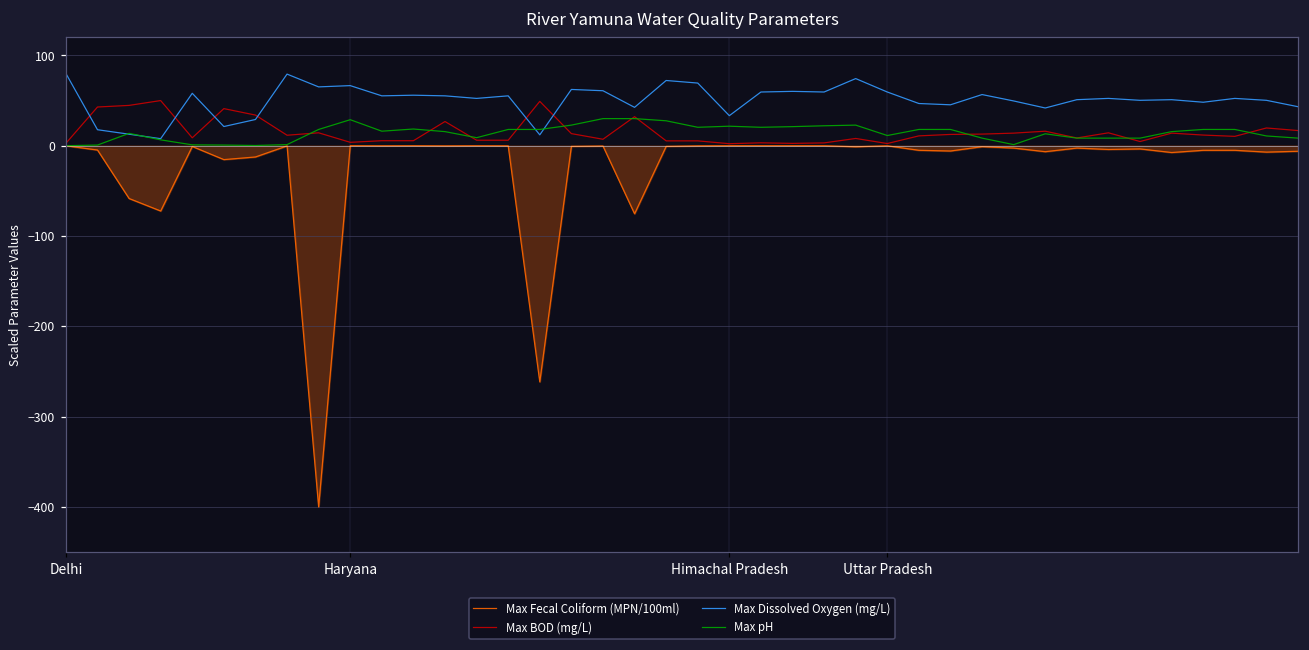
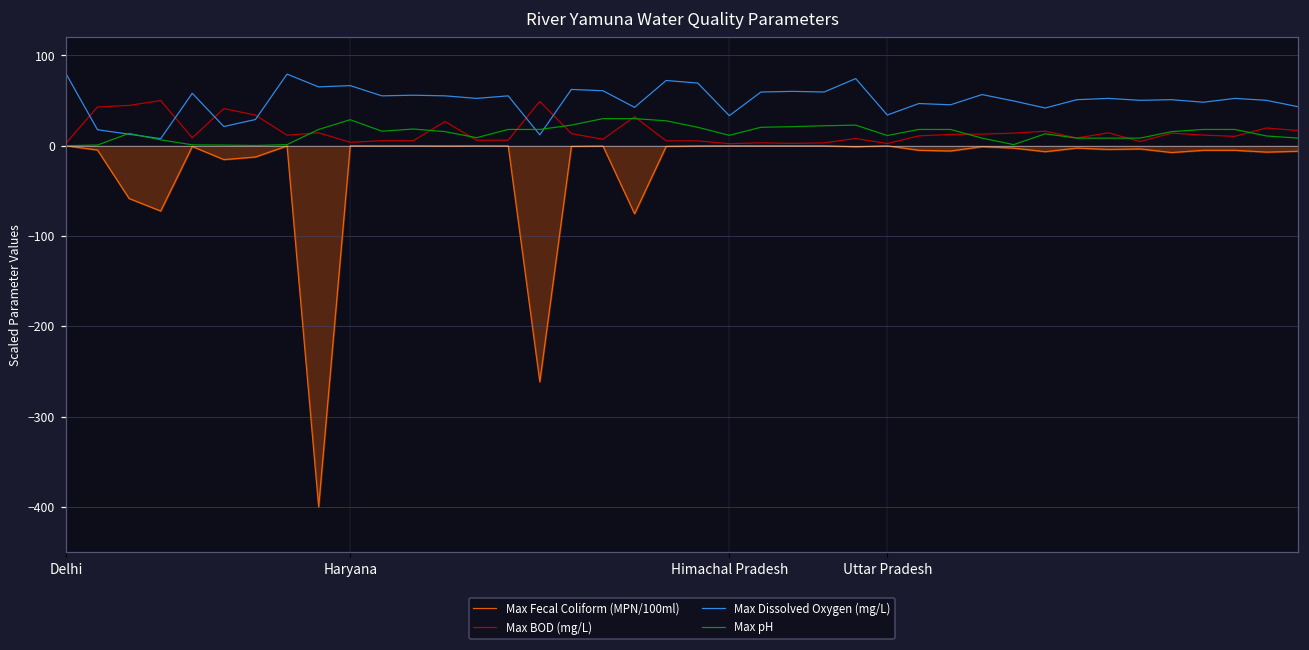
  {
    "Max BOD (mg/L)": {
      "Haryana": 0
    },
    "Max Dissolved Oxygen (mg/L)": {
      "Delhi": 80,
      "Haryana": 70,
      "Himachal Pradesh": 30,
-     "Uttar Pradesh": 60
+     "Uttar Pradesh": 30
    },
    "Max pH": {
      "Haryana": 30,
-     "Himachal Pradesh": 20,
+     "Himachal Pradesh": 10,
      "Uttar Pradesh": 10
    }
  }
